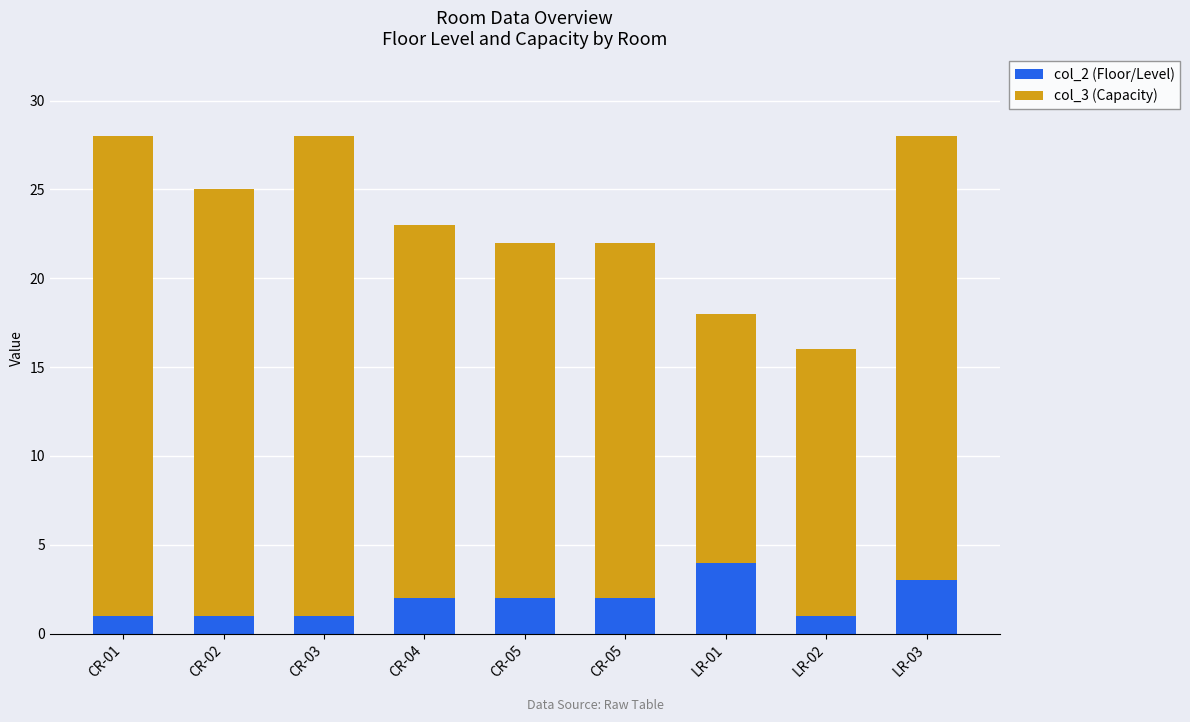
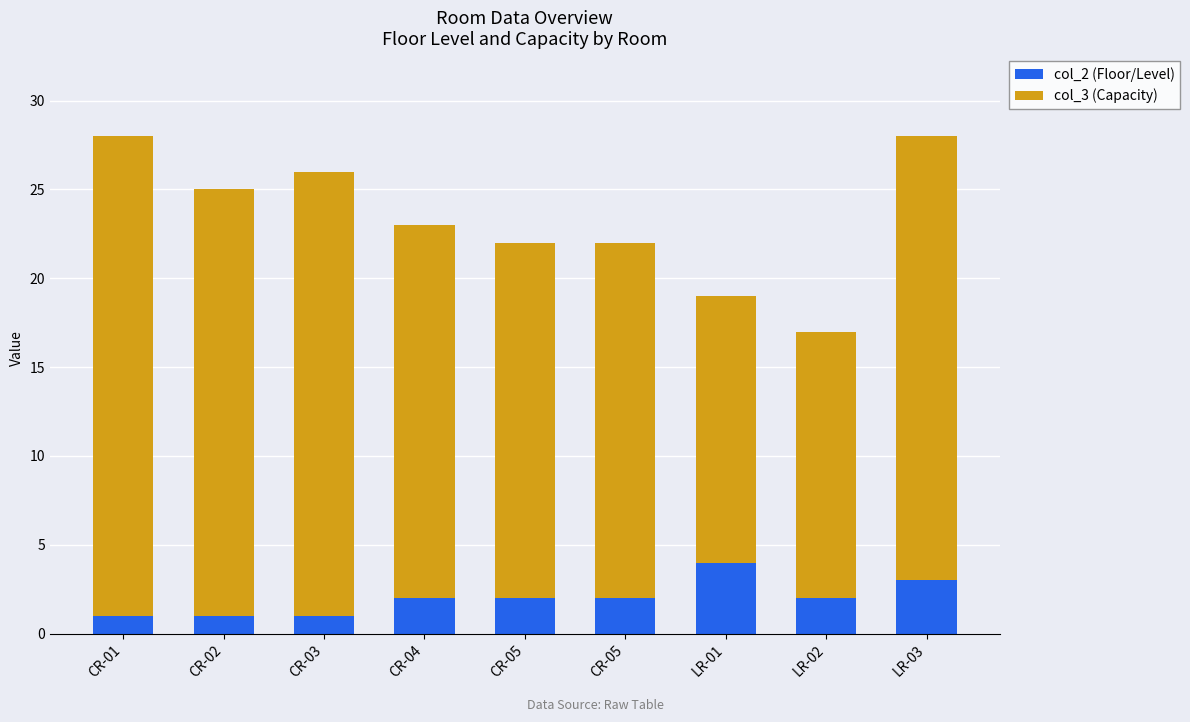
  {
    "col_2 (Floor/Level)": {
      "CR-01": 1,
      "CR-02": 1,
      "CR-03": 1,
      "CR-04": 2,
      "LR-01": 4,
-     "LR-02": 1,
+     "LR-02": 2,
      "LR-03": 3
    },
    "col_3 (Capacity)": {
      "CR-01": 27,
      "CR-02": 24,
-     "CR-03": 27,
+     "CR-03": 25,
      "CR-04": 21,
-     "LR-01": 14,
+     "LR-01": 15,
      "LR-02": 15,
      "LR-03": 25
    }
  }
